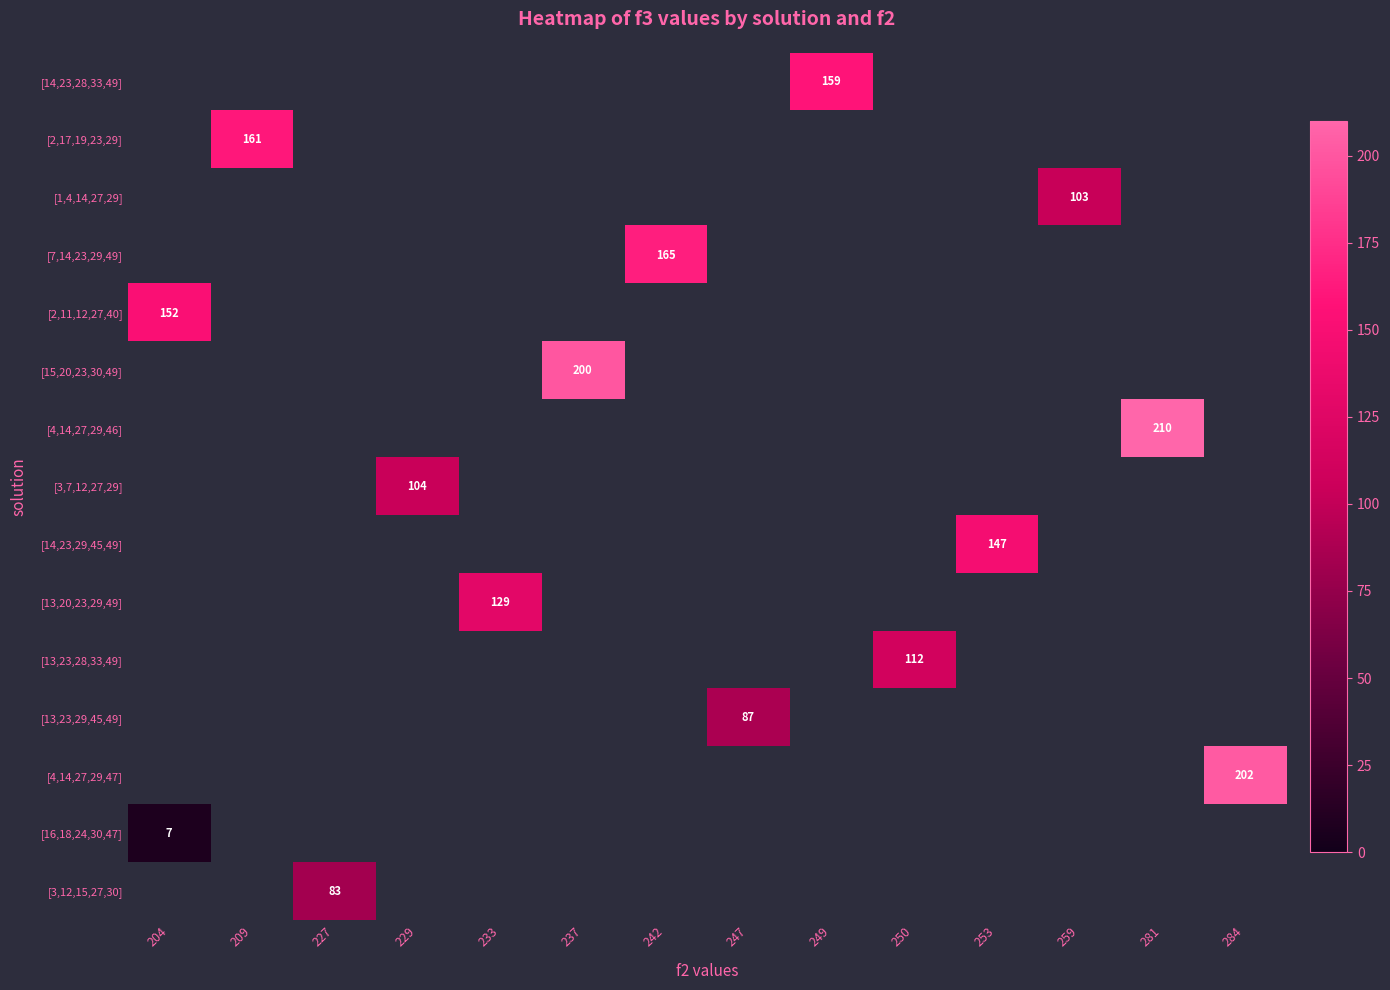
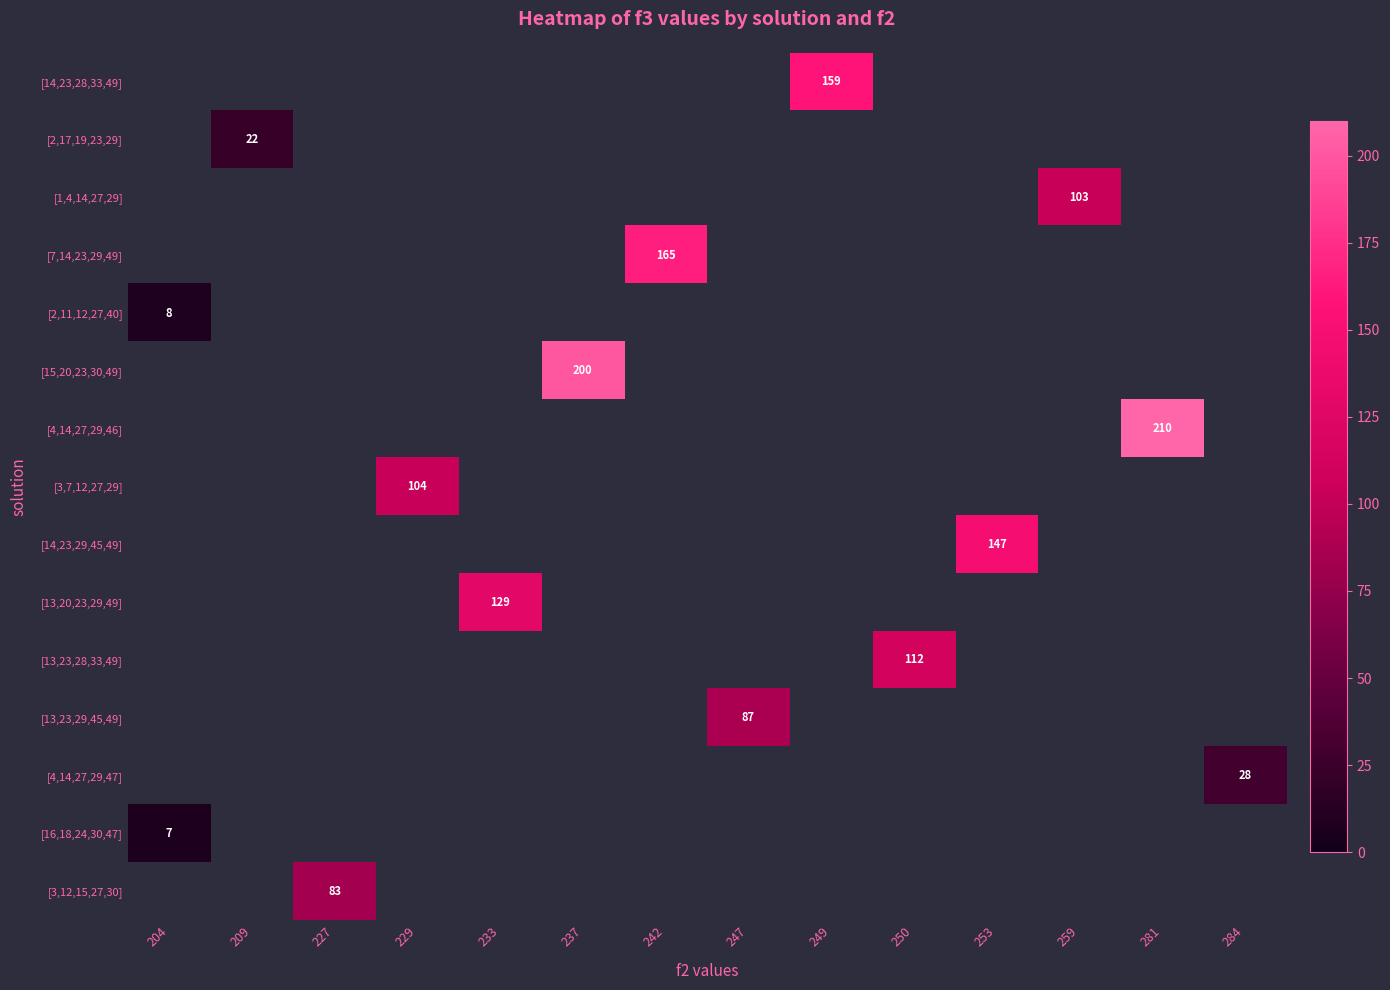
  {
    "[14,23,28,33,49]": {
      "249": 159
    },
    "[2,17,19,23,29]": {
-     "209": 161
+     "209": 22
    },
    "[1,4,14,27,29]": {
      "259": 103
    },
    "[7,14,23,29,49]": {
      "242": 165
    },
    "[2,11,12,27,40]": {
-     "204": 152
+     "204": 8
    },
    "[15,20,23,30,49]": {
      "237": 200
    },
    "[4,14,27,29,46]": {
      "281": 210
    },
    "[3,7,12,27,29]": {
      "229": 104
    },
    "[14,23,29,45,49]": {
      "253": 147
    },
    "[13,20,23,29,49]": {
      "233": 129
    },
    "[13,23,28,33,49]": {
      "250": 112
    },
    "[13,23,29,45,49]": {
      "247": 87
    },
    "[4,14,27,29,47]": {
-     "284": 202
+     "284": 28
    },
    "[16,18,24,30,47]": {
      "204": 7
    },
    "[3,12,15,27,30]": {
      "227": 83
    }
  }
